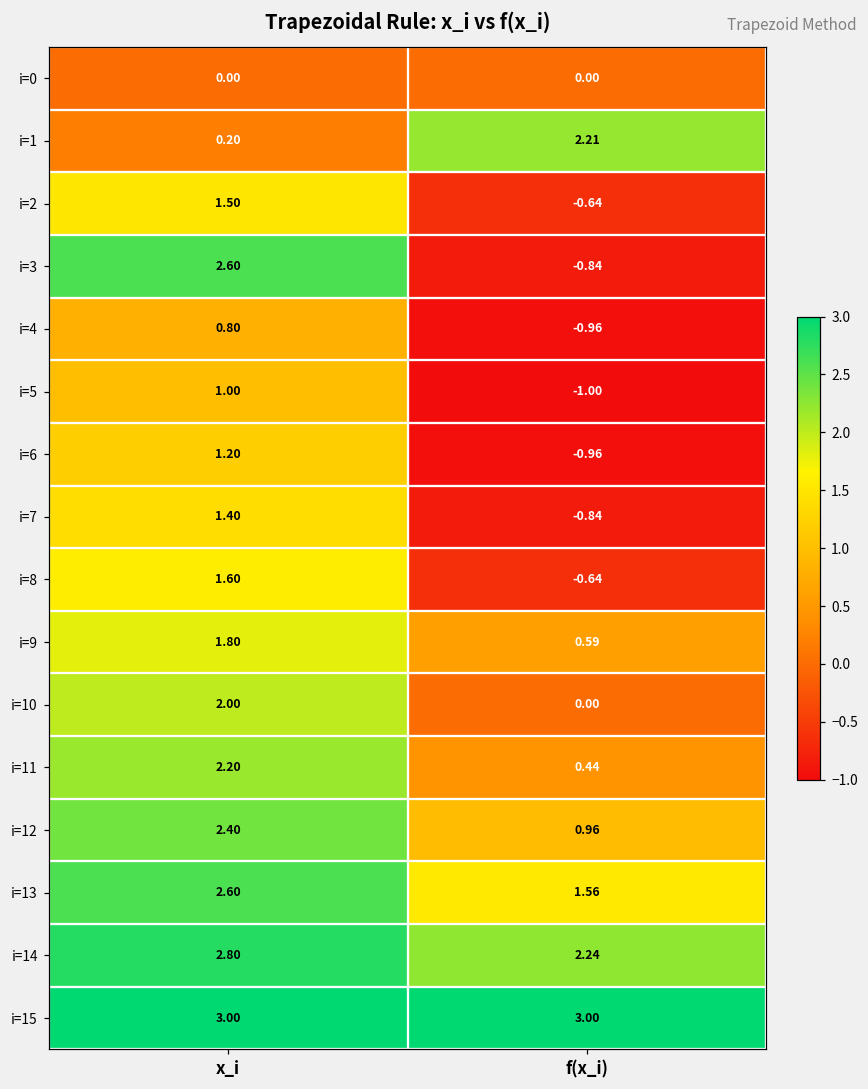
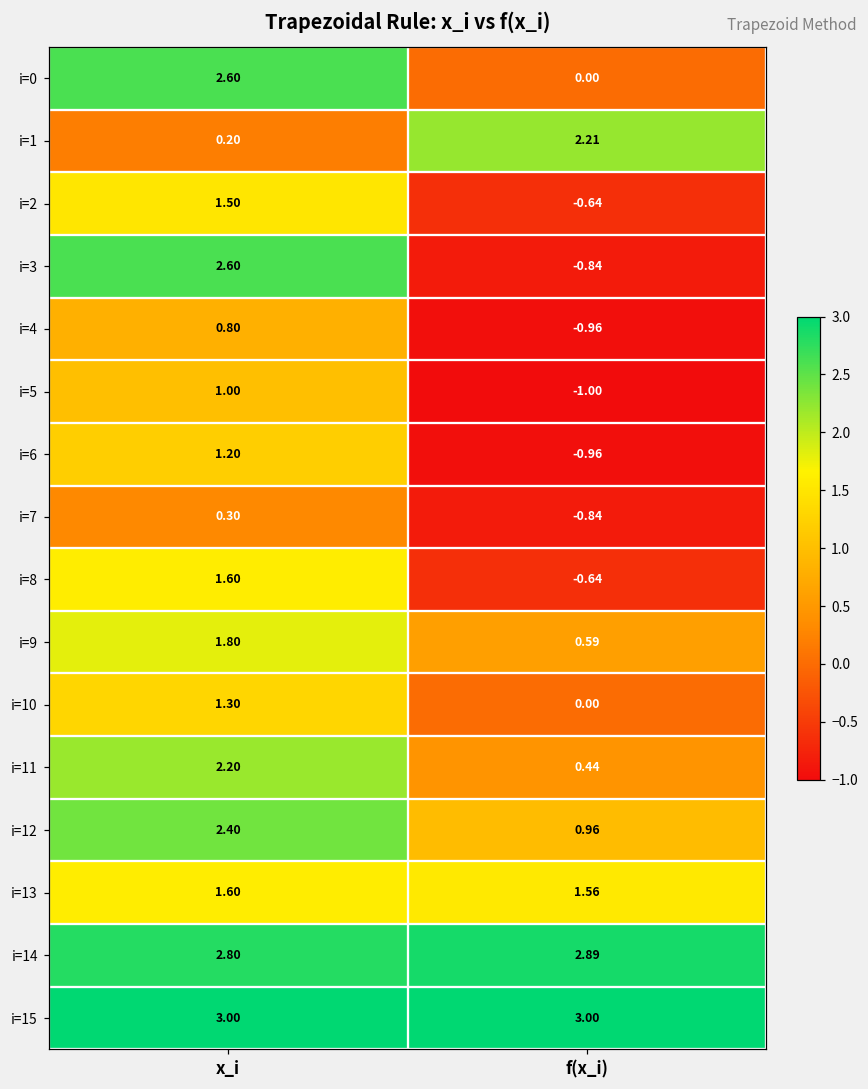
  {
    "i=0": {
-     "x_i": 0.00,
+     "x_i": 2.60,
      "f(x_i)": 0.00
    },
    "i=1": {
      "x_i": 0.20,
      "f(x_i)": 2.21
    },
    "i=2": {
      "x_i": 1.50,
      "f(x_i)": -0.64
    },
    "i=3": {
      "x_i": 2.60,
      "f(x_i)": -0.84
    },
    "i=4": {
      "x_i": 0.80,
      "f(x_i)": -0.96
    },
    "i=5": {
      "x_i": 1.00,
      "f(x_i)": -1.00
    },
    "i=6": {
      "x_i": 1.20,
      "f(x_i)": -0.96
    },
    "i=7": {
-     "x_i": 1.40,
+     "x_i": 0.30,
      "f(x_i)": -0.84
    },
    "i=8": {
      "x_i": 1.60,
      "f(x_i)": -0.64
    },
    "i=9": {
      "x_i": 1.80,
      "f(x_i)": 0.59
    },
    "i=10": {
-     "x_i": 2.00,
+     "x_i": 1.30,
      "f(x_i)": 0.00
    },
    "i=11": {
      "x_i": 2.20,
      "f(x_i)": 0.44
    },
    "i=12": {
      "x_i": 2.40,
      "f(x_i)": 0.96
    },
    "i=13": {
-     "x_i": 2.60,
+     "x_i": 1.60,
      "f(x_i)": 1.56
    },
    "i=14": {
      "x_i": 2.80,
-     "f(x_i)": 2.24
+     "f(x_i)": 2.89
    },
    "i=15": {
      "x_i": 3.00,
      "f(x_i)": 3.00
    }
  }
